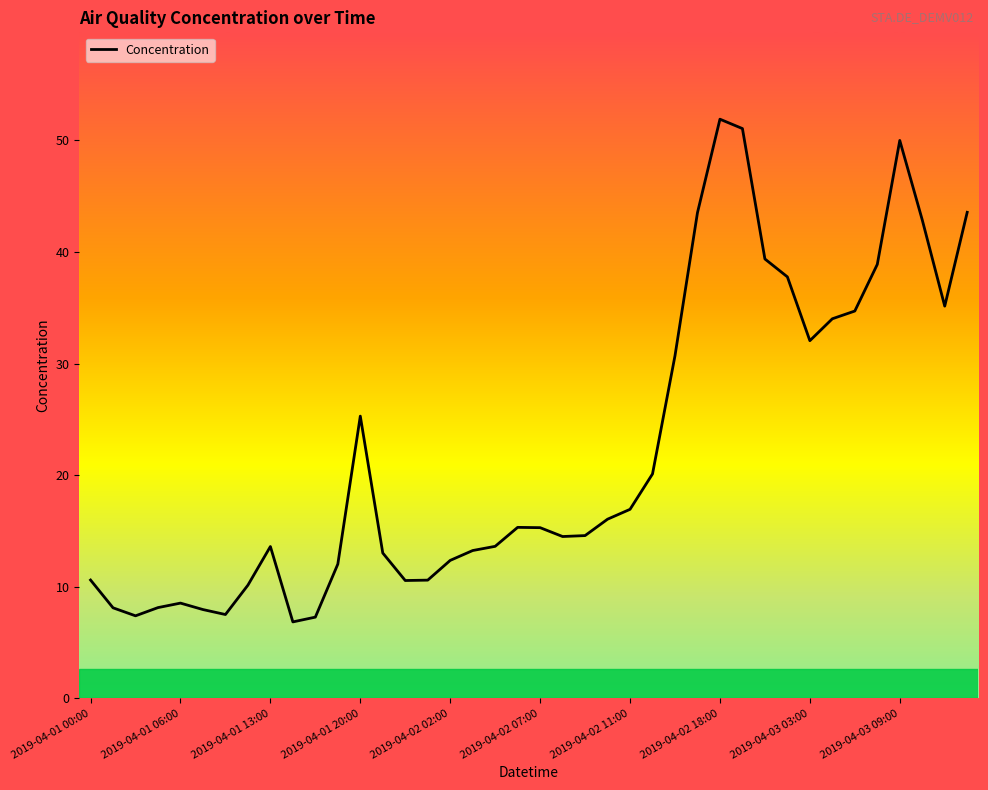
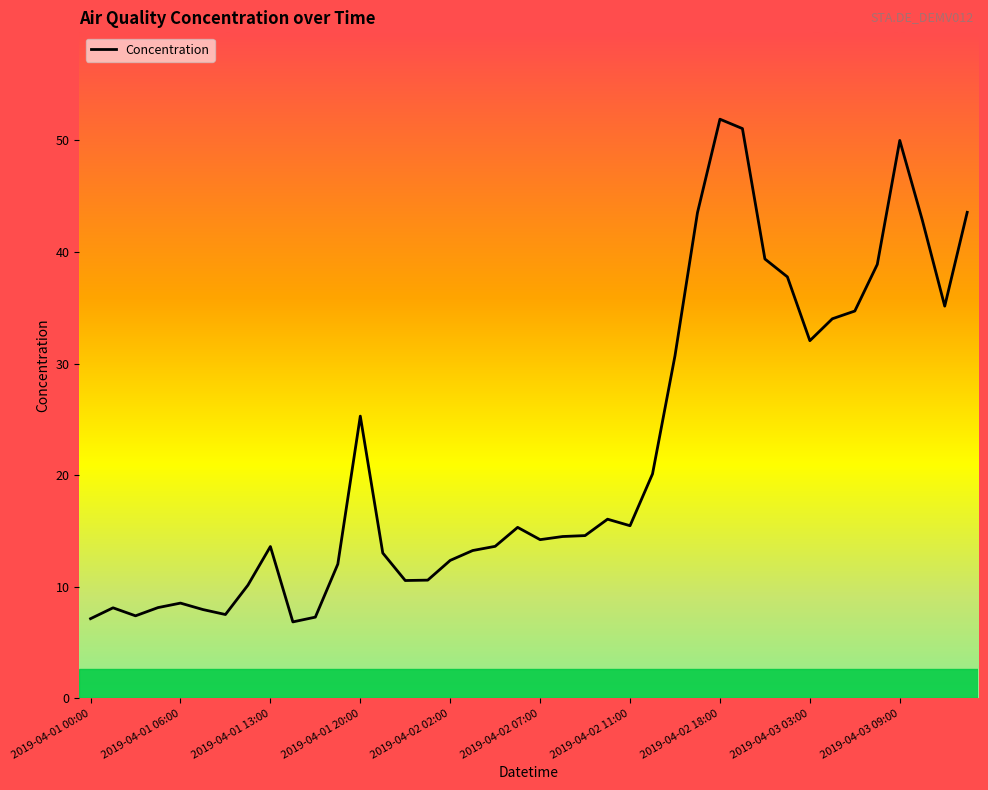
  {
-   "2019-04-01 00:00": 10.6,
+   "2019-04-01 00:00": 7.1,
    "2019-04-01 06:00": 8.5,
    "2019-04-01 13:00": 13.6,
    "2019-04-01 20:00": 25.3,
    "2019-04-02 02:00": 12.4,
-   "2019-04-02 07:00": 15.3,
-   "2019-04-02 11:00": 16.9,
+   "2019-04-02 07:00": 14.2,
+   "2019-04-02 11:00": 15.5,
    "2019-04-02 18:00": 51.9,
    "2019-04-03 03:00": 32.0,
    "2019-04-03 09:00": 50.0
  }
